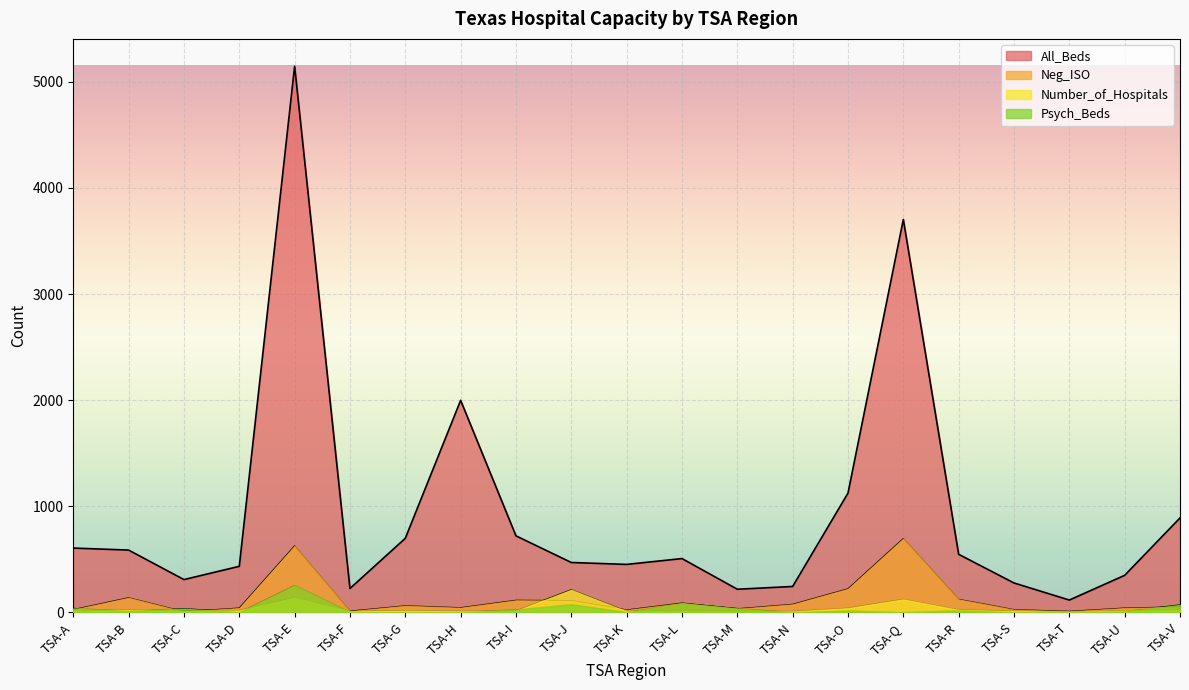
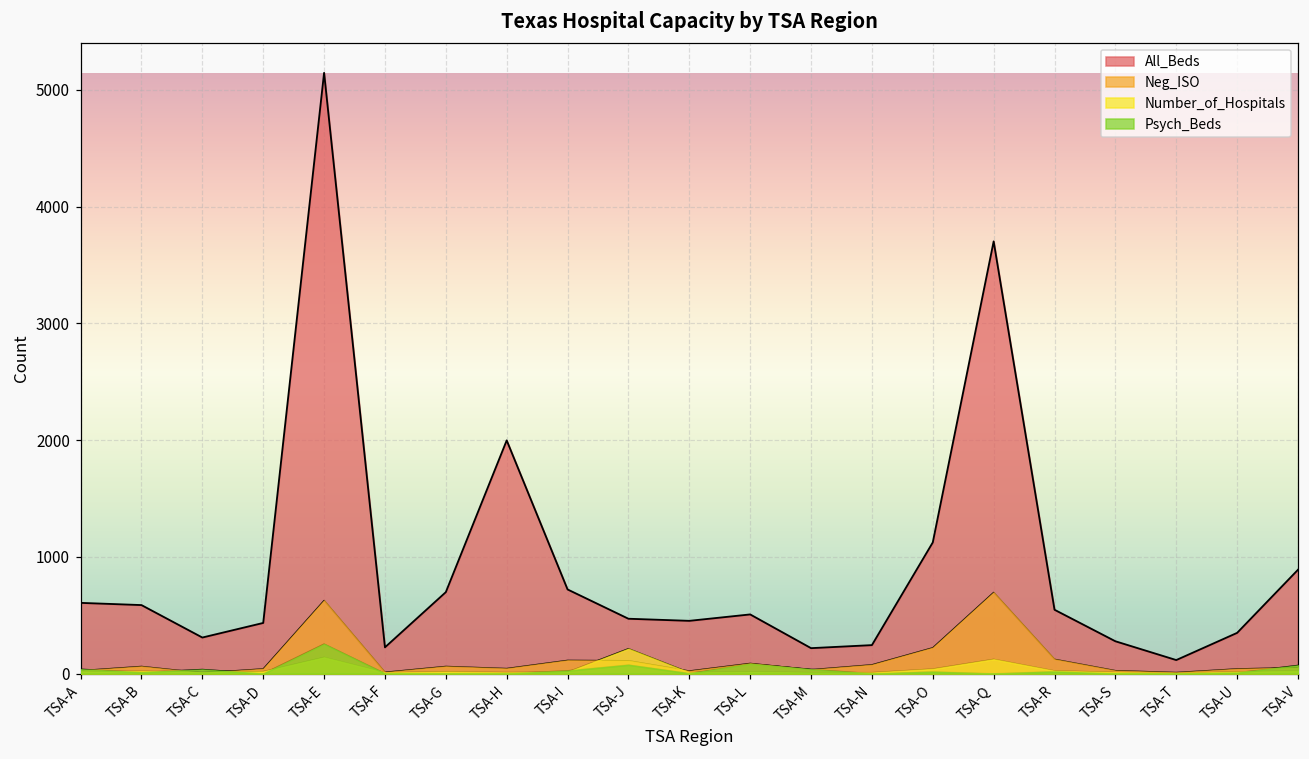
  {
    "All_Beds": {
      "TSA-A": 610,
      "TSA-B": 590,
      "TSA-C": 310,
      "TSA-D": 430,
      "TSA-E": 5150,
      "TSA-F": 230,
      "TSA-G": 700,
      "TSA-H": 2000,
      "TSA-I": 720,
      "TSA-J": 470,
      "TSA-K": 450,
      "TSA-L": 510,
      "TSA-M": 220,
      "TSA-N": 240,
      "TSA-O": 1120,
      "TSA-Q": 3700,
      "TSA-R": 550,
      "TSA-S": 280,
      "TSA-T": 120,
      "TSA-U": 350,
      "TSA-V": 890
    },
    "Neg_ISO": {
-     "TSA-B": 140,
+     "TSA-B": 60,
      "TSA-E": 630,
      "TSA-G": 60,
      "TSA-H": 40,
      "TSA-I": 110,
      "TSA-J": 110,
      "TSA-N": 80,
      "TSA-O": 220,
      "TSA-Q": 700,
      "TSA-R": 120,
      "TSA-U": 40
    },
    "Number_of_Hospitals": {
      "TSA-E": 140,
      "TSA-J": 210,
      "TSA-L": 20,
      "TSA-M": 10,
      "TSA-O": 40,
      "TSA-Q": 120,
      "TSA-V": 20
    },
    "Psych_Beds": {
      "TSA-C": 40,
      "TSA-E": 250,
      "TSA-J": 80,
      "TSA-O": 20,
      "TSA-Q": 0
    }
  }
